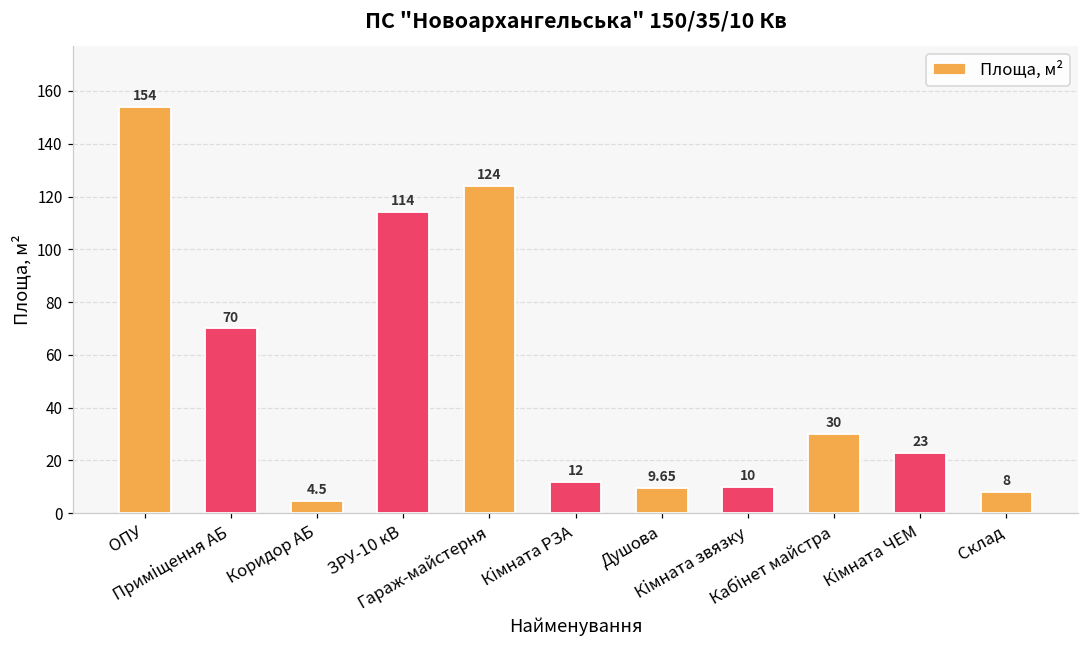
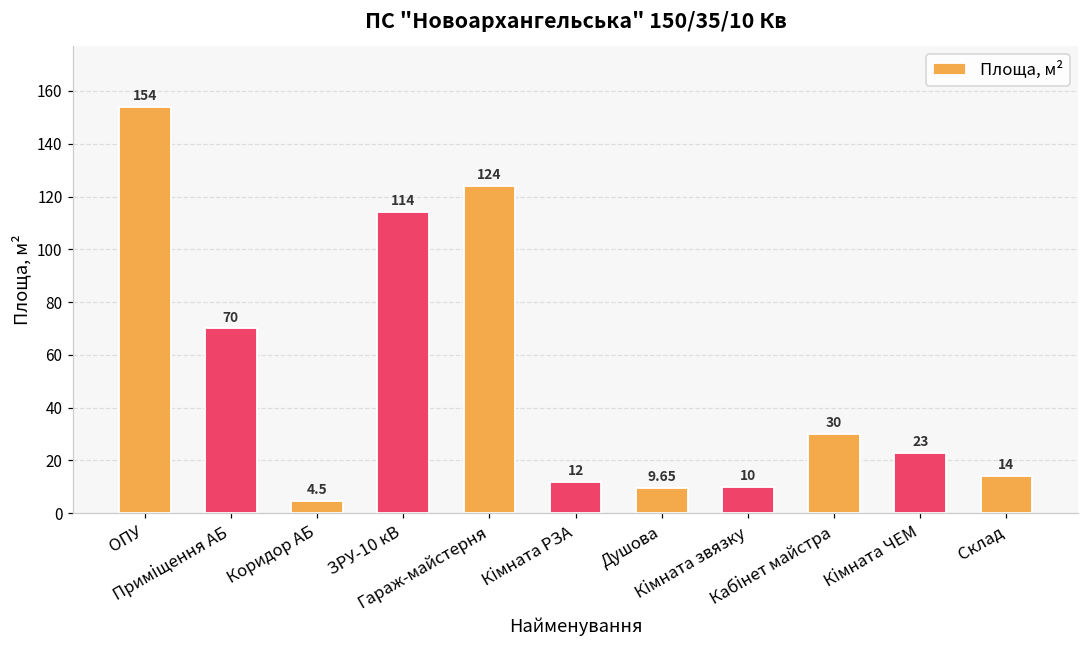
  {
    "ОПУ": 154,
    "Приміщення АБ": 70,
    "Коридор АБ": 4.5,
    "ЗРУ-10 кВ": 114,
    "Гараж-майстерня": 124,
    "Кімната РЗА": 12,
    "Душова": 9.65,
    "Кімната звязку": 10,
    "Кабінет майстра": 30,
    "Кімната ЧЕМ": 23,
-   "Склад": 8
+   "Склад": 14
  }
